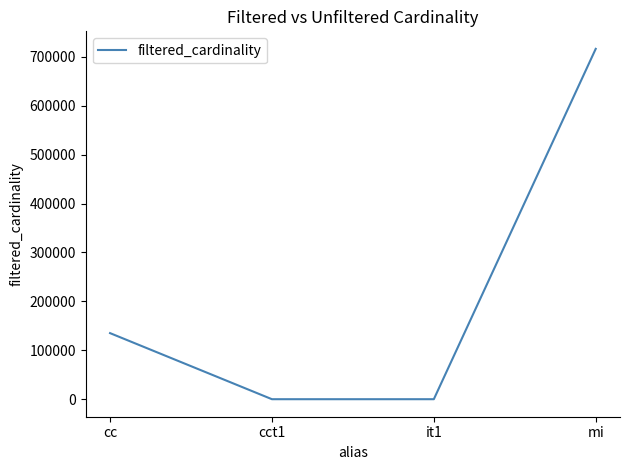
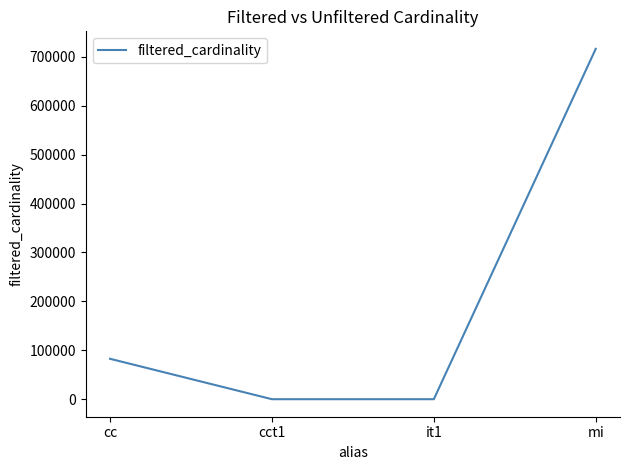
  {
-   "cc": 140000,
+   "cc": 80000,
    "cct1": 0,
    "it1": 0,
    "mi": 720000
  }
